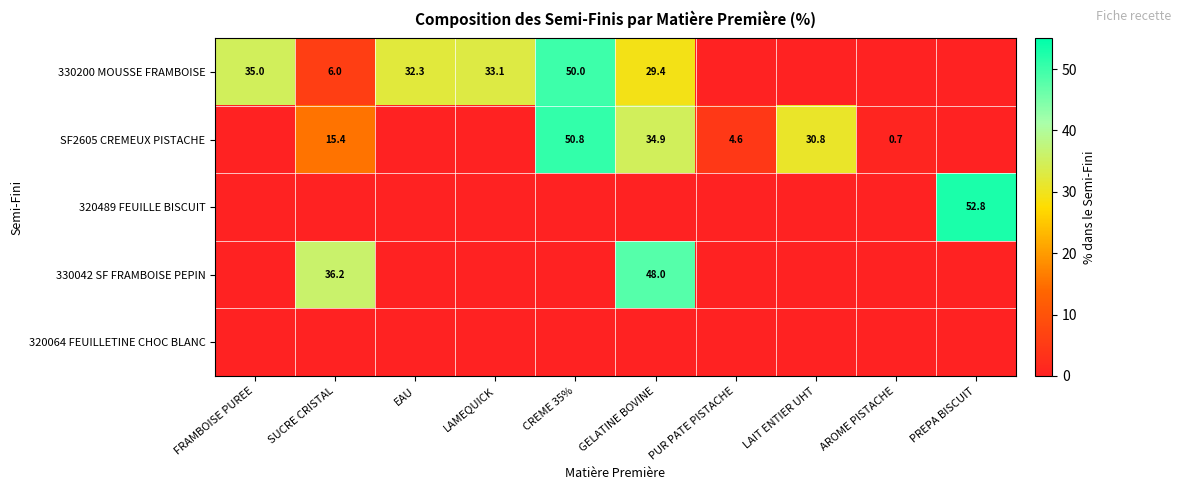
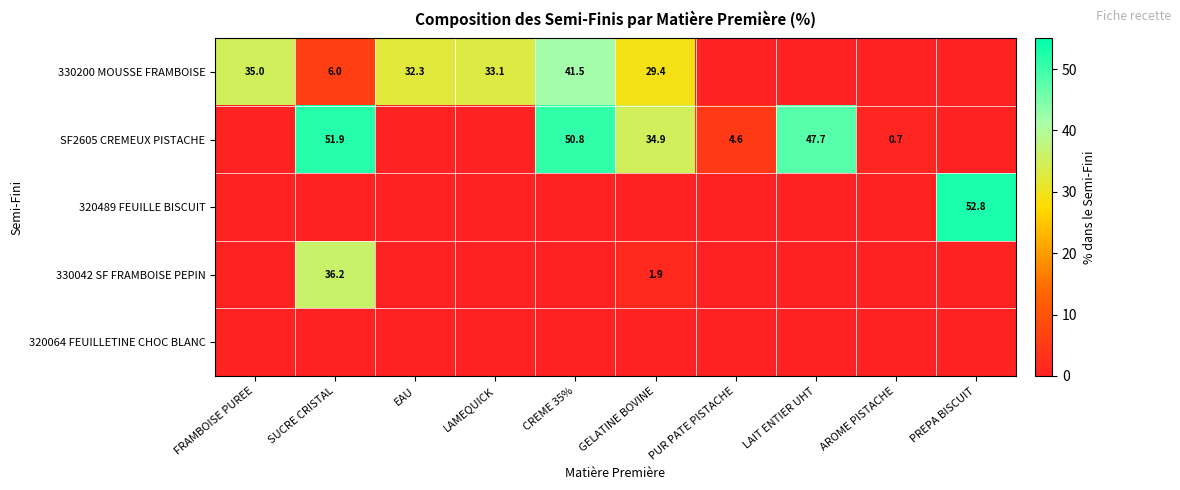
  {
    "330200 MOUSSE FRAMBOISE": {
      "FRAMBOISE PUREE": 35.0,
      "SUCRE CRISTAL": 6.0,
      "EAU": 32.3,
      "LAMEQUICK": 33.1,
-     "CREME 35%": 50.0,
+     "CREME 35%": 41.5,
      "GELATINE BOVINE": 29.4
    },
    "SF2605 CREMEUX PISTACHE": {
-     "SUCRE CRISTAL": 15.4,
+     "SUCRE CRISTAL": 51.9,
      "CREME 35%": 50.8,
      "GELATINE BOVINE": 34.9,
      "PUR PATE PISTACHE": 4.6,
-     "LAIT ENTIER UHT": 30.8,
+     "LAIT ENTIER UHT": 47.7,
      "AROME PISTACHE": 0.7
    },
    "320489 FEUILLE BISCUIT": {
      "PREPA BISCUIT": 52.8
    },
    "330042 SF FRAMBOISE PEPIN": {
      "SUCRE CRISTAL": 36.2,
-     "GELATINE BOVINE": 48.0
+     "GELATINE BOVINE": 1.9
    }
  }
